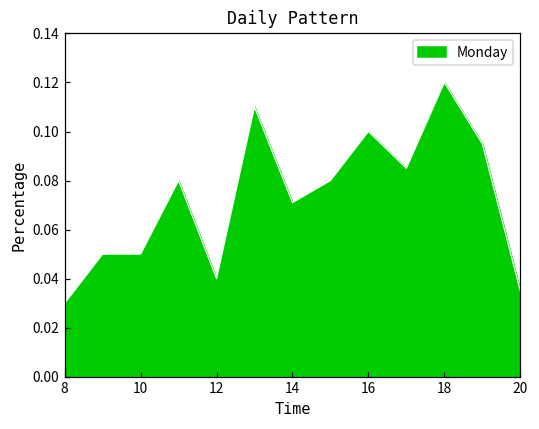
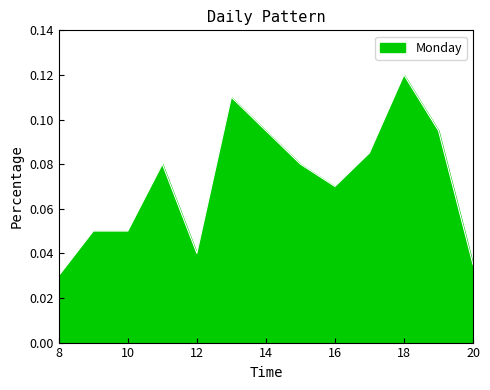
  {
    "8": 0.030,
    "10": 0.050,
    "12": 0.040,
-   "14": 0.071,
-   "16": 0.10,
+   "14": 0.095,
+   "16": 0.07,
    "18": 0.120,
    "20": 0.035
  }
